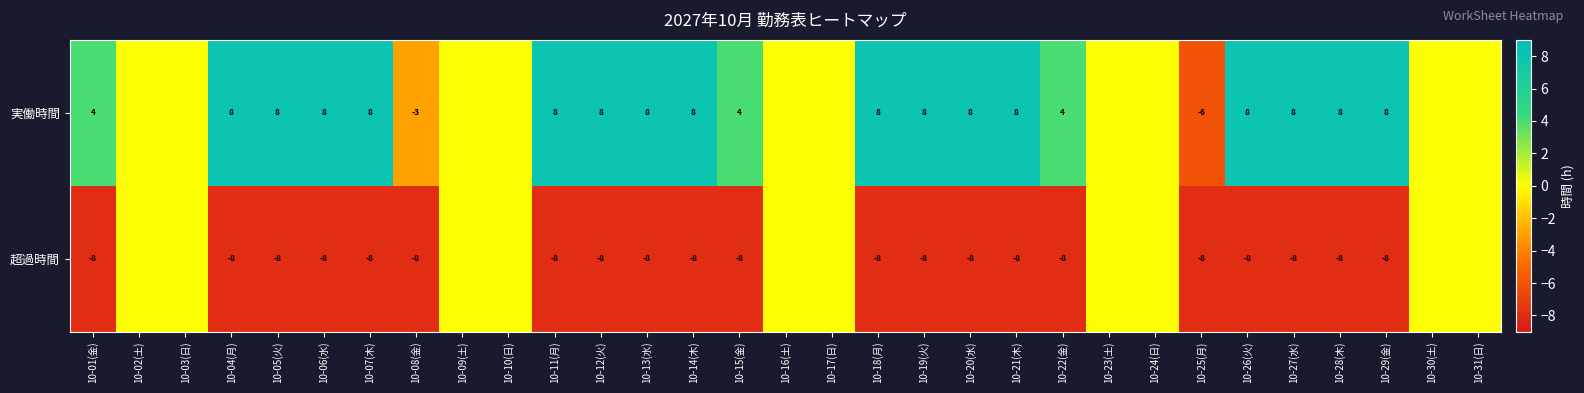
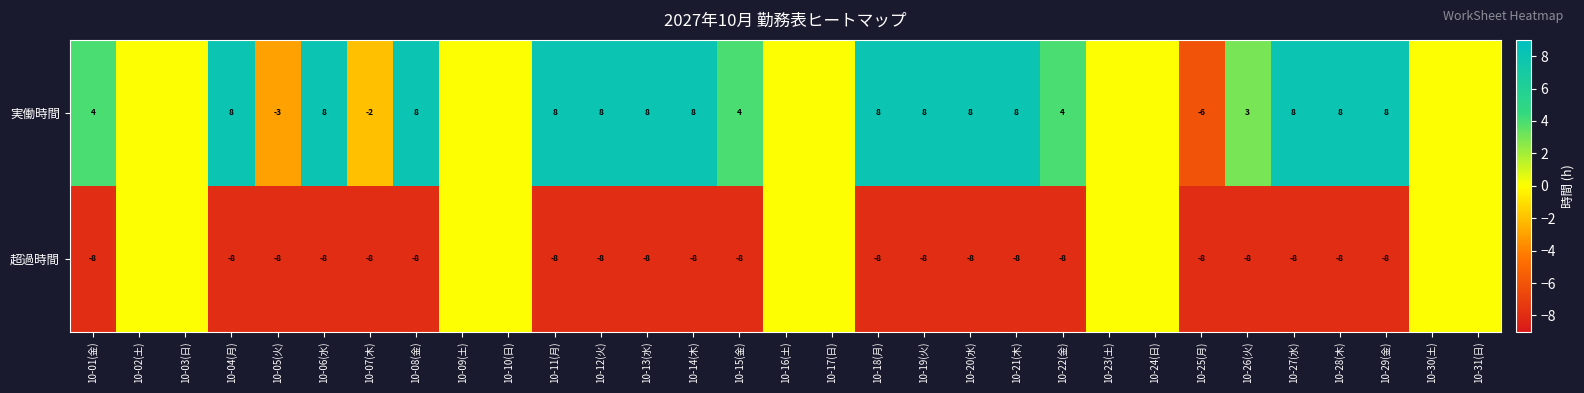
  {
    "実働時間": {
      "10-01(金)": 4,
      "10-04(月)": 8,
-     "10-05(火)": 8,
+     "10-05(火)": -3,
      "10-06(水)": 8,
-     "10-07(木)": 8,
-     "10-08(金)": -3,
+     "10-07(木)": -2,
+     "10-08(金)": 8,
      "10-11(月)": 8,
      "10-12(火)": 8,
      "10-13(水)": 8,
      "10-14(木)": 8,
      "10-15(金)": 4,
      "10-18(月)": 8,
      "10-19(火)": 8,
      "10-20(水)": 8,
      "10-21(木)": 8,
      "10-22(金)": 4,
      "10-25(月)": -6,
-     "10-26(火)": 8,
+     "10-26(火)": 3,
      "10-27(水)": 8,
      "10-28(木)": 8,
      "10-29(金)": 8
    },
    "超過時間": {
      "10-01(金)": -8,
      "10-04(月)": -8,
      "10-05(火)": -8,
      "10-06(水)": -8,
      "10-07(木)": -8,
      "10-08(金)": -8,
      "10-11(月)": -8,
      "10-12(火)": -8,
      "10-13(水)": -8,
      "10-14(木)": -8,
      "10-15(金)": -8,
      "10-18(月)": -8,
      "10-19(火)": -8,
      "10-20(水)": -8,
      "10-21(木)": -8,
      "10-22(金)": -8,
      "10-25(月)": -8,
      "10-26(火)": -8,
      "10-27(水)": -8,
      "10-28(木)": -8,
      "10-29(金)": -8
    }
  }
